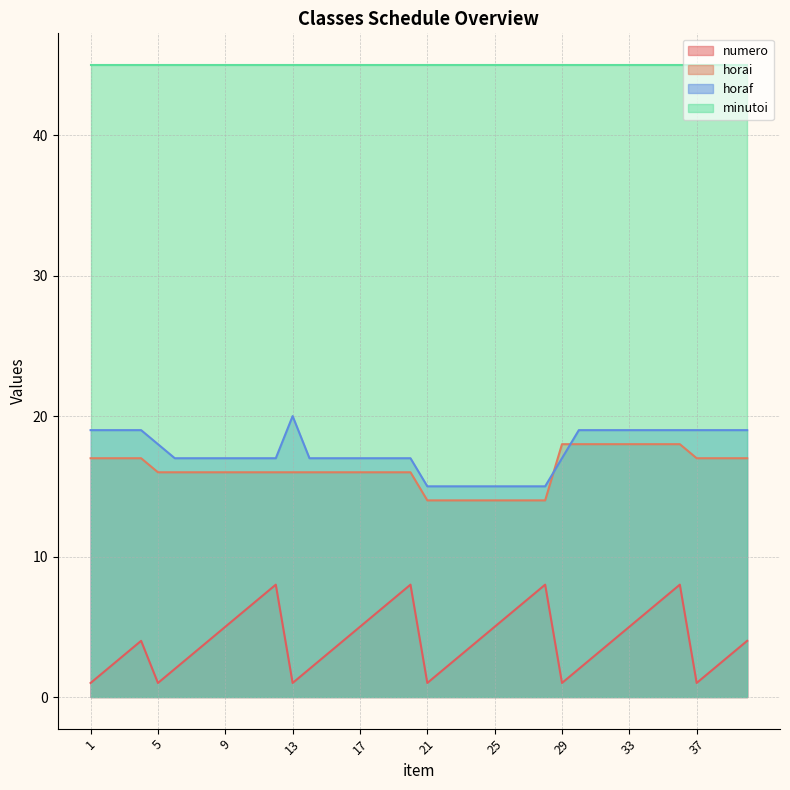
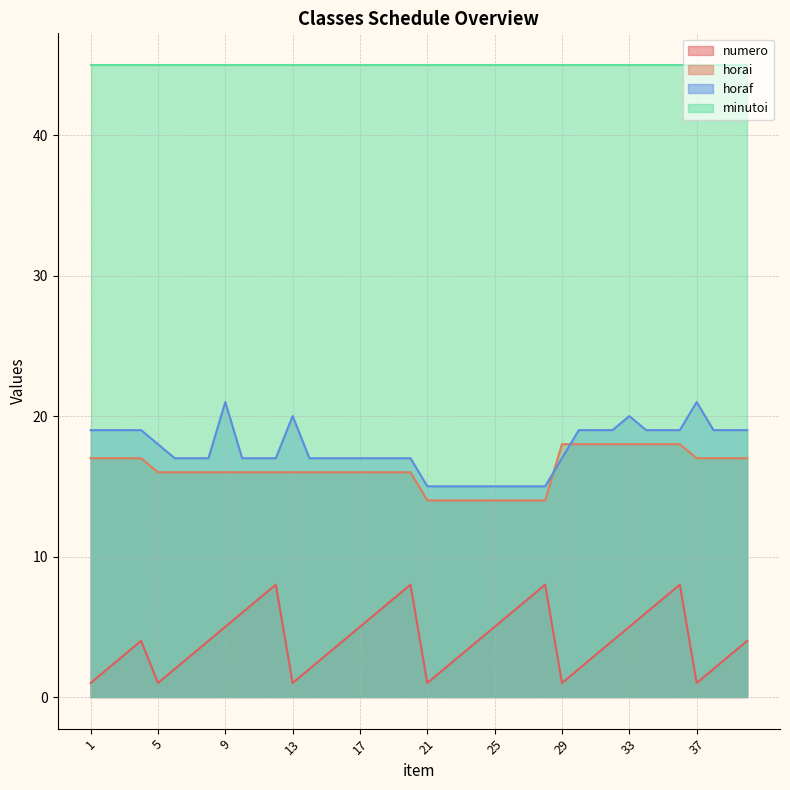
  {
    "horaf": {
      "1": 19,
      "5": 18,
-     "9": 17,
+     "9": 21,
      "13": 20,
      "17": 17,
      "21": 15,
      "25": 15,
      "29": 17,
-     "33": 19,
-     "37": 19
+     "33": 20,
+     "37": 21
    },
    "minutoi": {
      "1": 45,
      "5": 45,
      "9": 45,
      "13": 45,
      "17": 45,
      "21": 45,
      "25": 45,
      "29": 45,
      "33": 45
    }
  }
